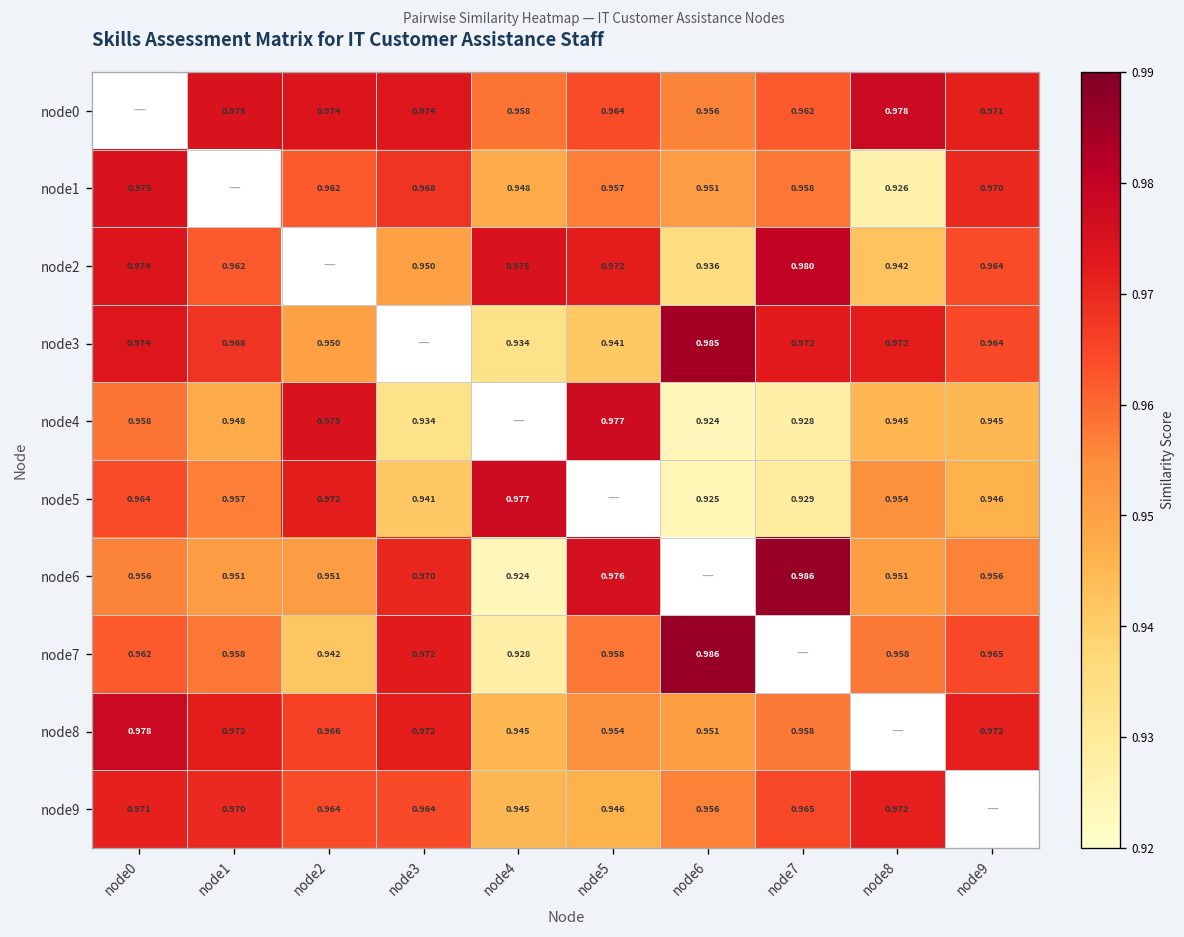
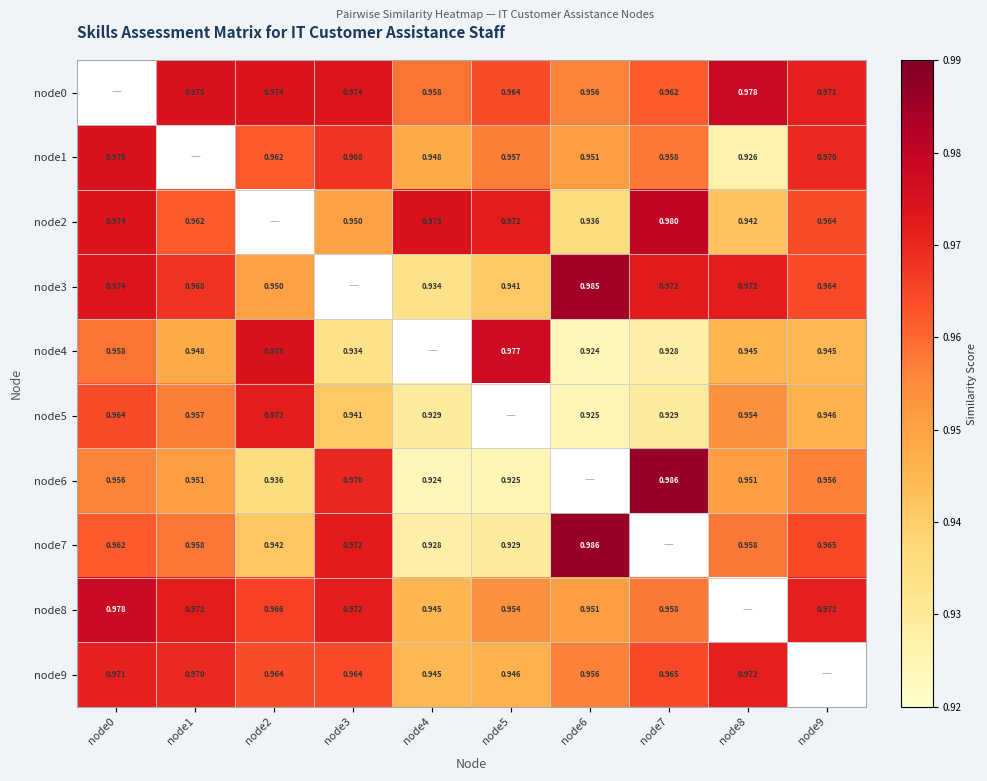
  {
    "node0": {
      "node1": 0.975,
      "node2": 0.974,
      "node3": 0.974,
      "node4": 0.958,
      "node5": 0.964,
      "node6": 0.956,
      "node7": 0.962,
      "node8": 0.978,
      "node9": 0.971
    },
    "node1": {
      "node0": 0.975,
      "node2": 0.962,
      "node3": 0.968,
      "node4": 0.948,
      "node5": 0.957,
      "node6": 0.951,
      "node7": 0.958,
      "node8": 0.926,
      "node9": 0.970
    },
    "node2": {
      "node0": 0.974,
      "node1": 0.962,
      "node3": 0.950,
      "node4": 0.975,
      "node5": 0.972,
      "node6": 0.936,
      "node7": 0.980,
      "node8": 0.942,
      "node9": 0.964
    },
    "node3": {
      "node0": 0.974,
      "node1": 0.968,
      "node2": 0.950,
      "node4": 0.934,
      "node5": 0.941,
      "node6": 0.985,
      "node7": 0.972,
      "node8": 0.972,
      "node9": 0.964
    },
    "node4": {
      "node0": 0.958,
      "node1": 0.948,
      "node2": 0.975,
      "node3": 0.934,
      "node5": 0.977,
      "node6": 0.924,
      "node7": 0.928,
      "node8": 0.945,
      "node9": 0.945
    },
    "node5": {
      "node0": 0.964,
      "node1": 0.957,
      "node2": 0.972,
      "node3": 0.941,
-     "node4": 0.977,
+     "node4": 0.929,
      "node6": 0.925,
      "node7": 0.929,
      "node8": 0.954,
      "node9": 0.946
    },
    "node6": {
      "node0": 0.956,
      "node1": 0.951,
-     "node2": 0.951,
+     "node2": 0.936,
      "node3": 0.970,
      "node4": 0.924,
-     "node5": 0.976,
+     "node5": 0.925,
      "node7": 0.986,
      "node8": 0.951,
      "node9": 0.956
    },
    "node7": {
      "node0": 0.962,
      "node1": 0.958,
      "node2": 0.942,
      "node3": 0.972,
      "node4": 0.928,
-     "node5": 0.958,
+     "node5": 0.929,
      "node6": 0.986,
      "node8": 0.958,
      "node9": 0.965
    },
    "node8": {
      "node0": 0.978,
      "node1": 0.972,
      "node2": 0.966,
      "node3": 0.972,
      "node4": 0.945,
      "node5": 0.954,
      "node6": 0.951,
      "node7": 0.958,
      "node9": 0.972
    },
    "node9": {
      "node0": 0.971,
      "node1": 0.970,
      "node2": 0.964,
      "node3": 0.964,
      "node4": 0.945,
      "node5": 0.946,
      "node6": 0.956,
      "node7": 0.965,
      "node8": 0.972
    }
  }
